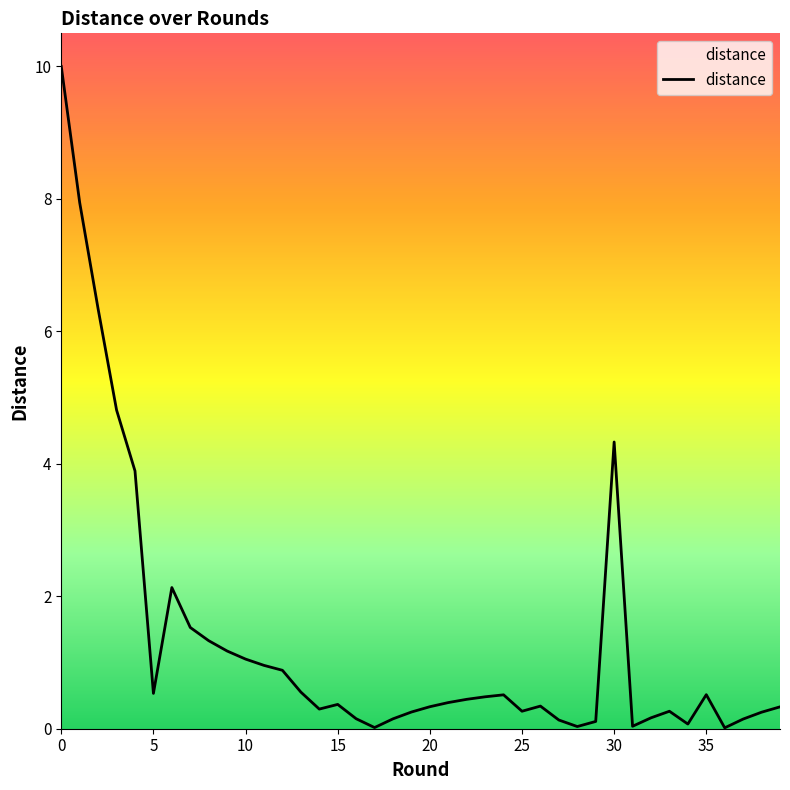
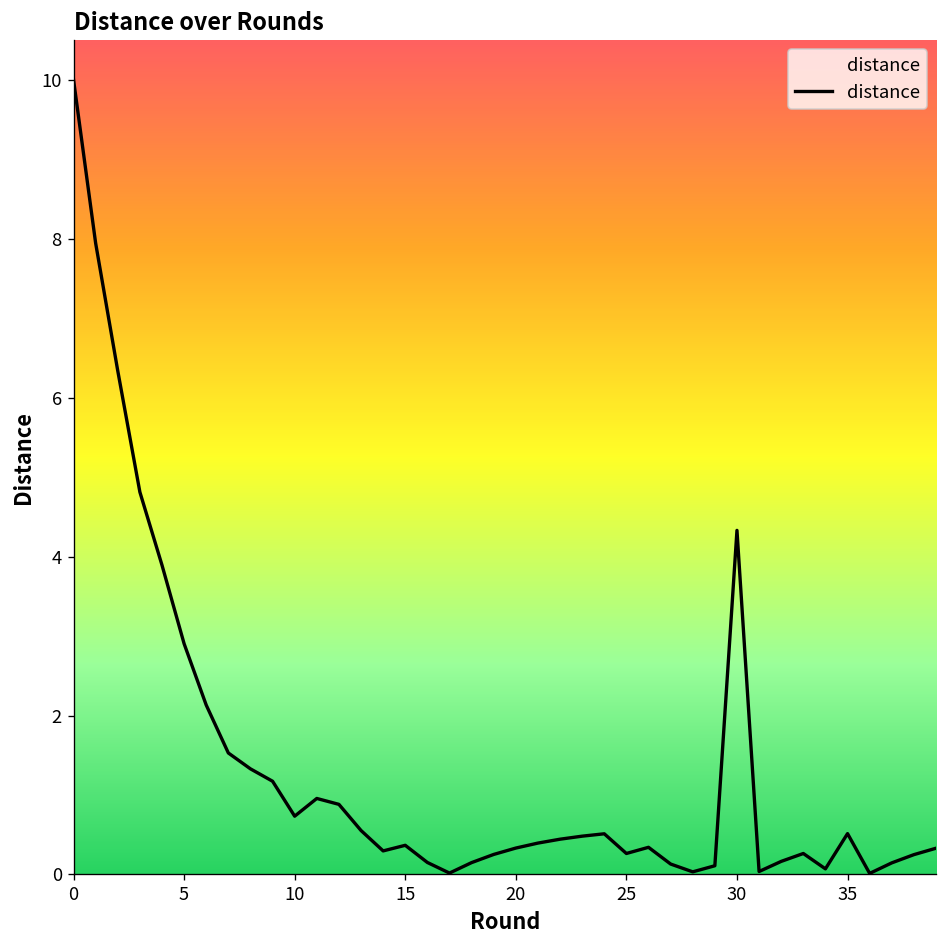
  {
    "0": 10.0,
-   "5": 0.5,
-   "10": 1.1,
+   "5": 2.9,
+   "10": 0.7,
    "15": 0.4,
    "20": 0.3,
    "25": 0.3,
    "30": 4.3,
    "35": 0.5
  }
